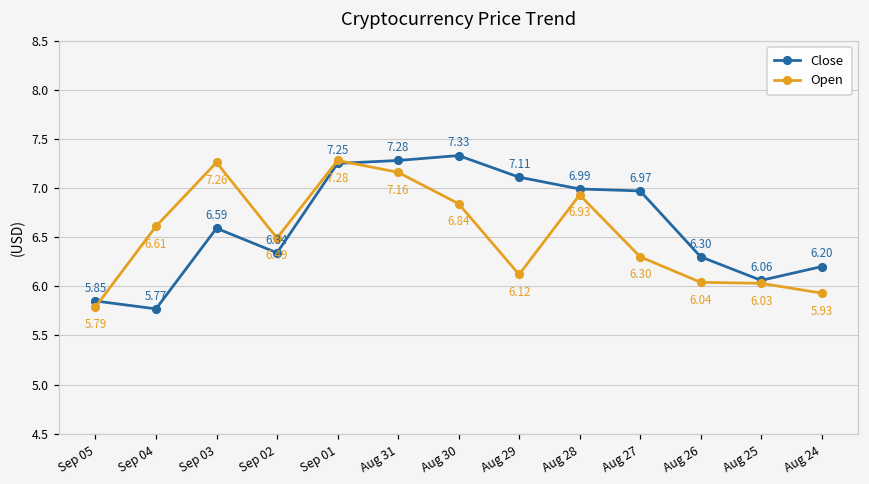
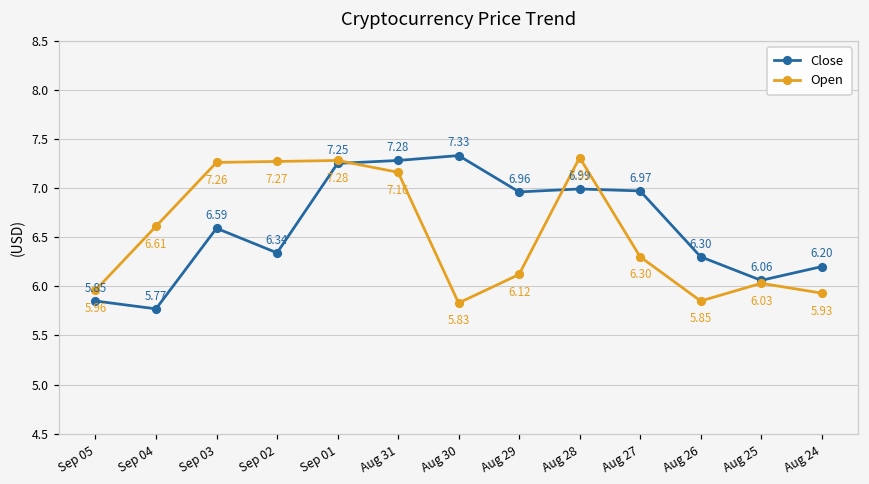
  {
    "Close": {
      "Sep 04": 5.77,
      "Sep 03": 6.59,
      "Sep 02": 6.34,
      "Sep 01": 7.25,
      "Aug 31": 7.28,
      "Aug 30": 7.33,
-     "Aug 29": 7.11,
+     "Aug 29": 6.96,
      "Aug 27": 6.97,
      "Aug 26": 6.30,
      "Aug 25": 6.06,
      "Aug 24": 6.20
    },
    "Open": {
-     "Sep 05": 5.79,
+     "Sep 05": 5.96,
      "Sep 04": 6.61,
      "Sep 03": 7.26,
-     "Sep 02": 6.49,
+     "Sep 02": 7.27,
      "Sep 01": 7.28,
      "Aug 31": 7.16,
-     "Aug 30": 6.84,
+     "Aug 30": 5.83,
      "Aug 29": 6.12,
-     "Aug 28": 6.93,
+     "Aug 28": 7.31,
      "Aug 27": 6.30,
-     "Aug 26": 6.04,
+     "Aug 26": 5.85,
      "Aug 25": 6.03,
      "Aug 24": 5.93
    }
  }
